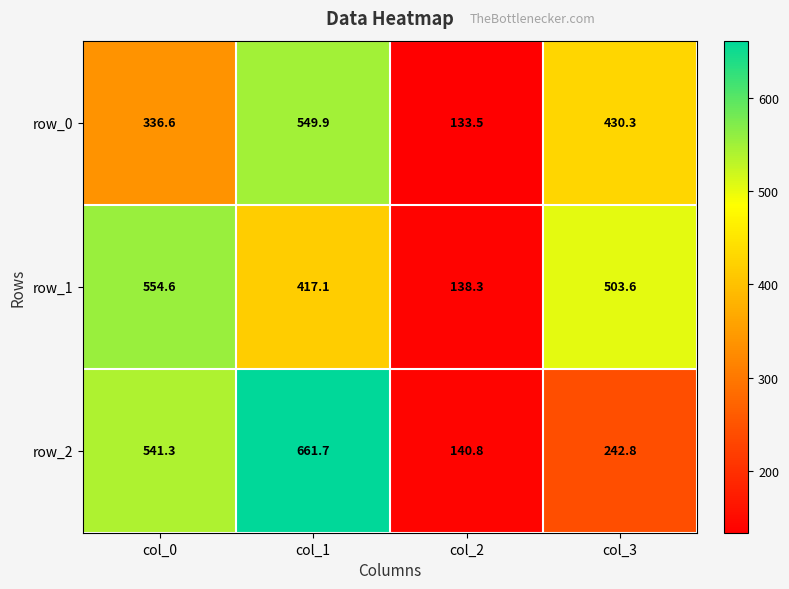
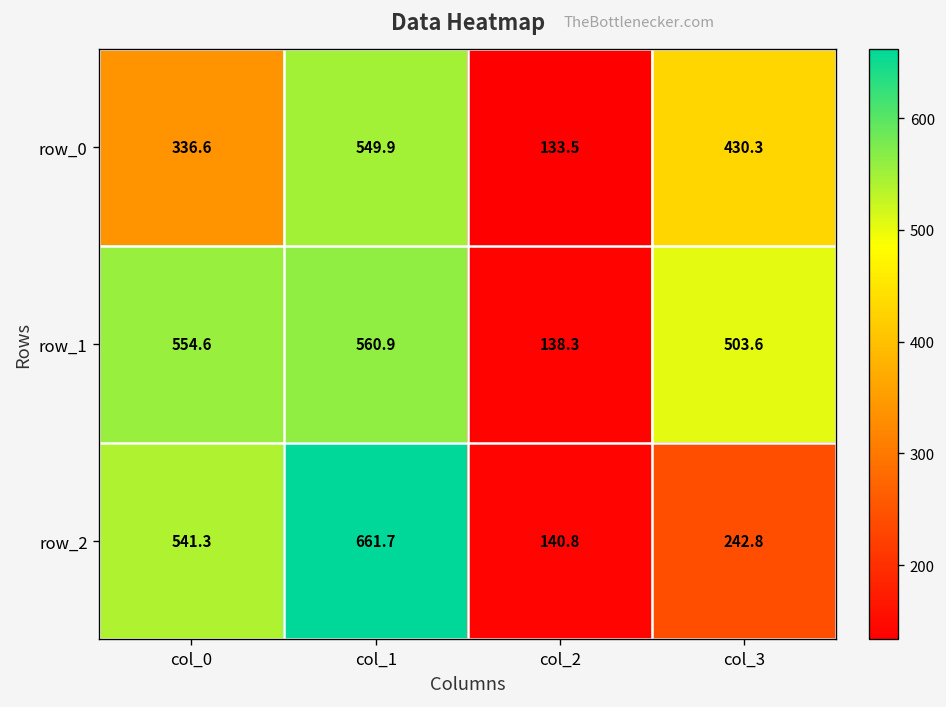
  {
    "row_0": {
      "col_0": 336.6,
      "col_1": 549.9,
      "col_2": 133.5,
      "col_3": 430.3
    },
    "row_1": {
      "col_0": 554.6,
-     "col_1": 417.1,
+     "col_1": 560.9,
      "col_2": 138.3,
      "col_3": 503.6
    },
    "row_2": {
      "col_0": 541.3,
      "col_1": 661.7,
      "col_2": 140.8,
      "col_3": 242.8
    }
  }
